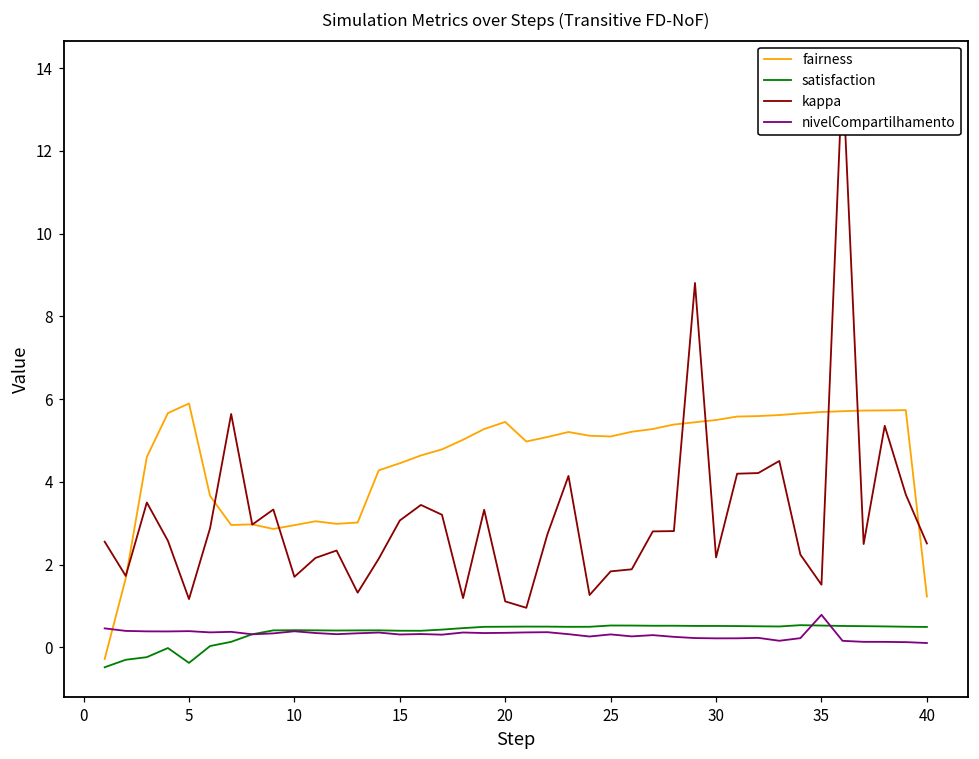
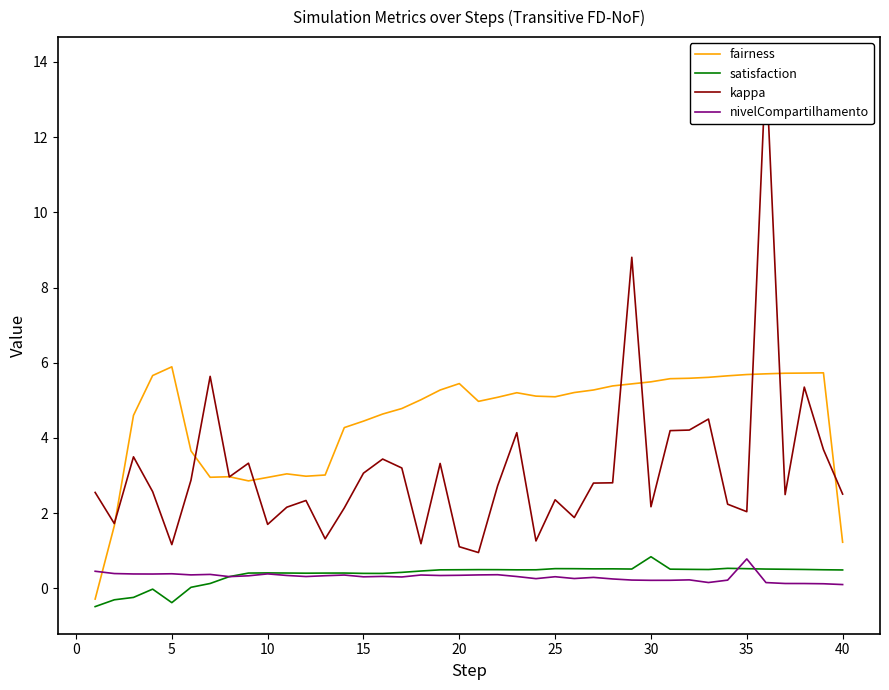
  {
    "fairness": {
      "5": 5.9,
      "10": 3.0,
      "15": 4.4,
      "20": 5.4,
      "25": 5.1,
      "30": 5.5,
      "35": 5.7,
      "40": 1.2
    },
    "satisfaction": {
      "5": -0.4,
      "15": 0.4,
      "20": 0.5,
      "25": 0.5,
-     "30": 0.5,
+     "30": 0.8,
      "35": 0.5,
      "40": 0.5
    },
    "kappa": {
      "5": 1.2,
      "10": 1.7,
      "15": 3.1,
      "20": 1.1,
-     "25": 1.8,
+     "25": 2.4,
      "30": 2.2,
-     "35": 1.5,
+     "35": 2.0,
      "40": 2.5
    },
    "nivelCompartilhamento": {
      "5": 0.4,
      "15": 0.3,
      "20": 0.3,
      "25": 0.3,
      "30": 0.2,
      "35": 0.8,
      "40": 0.1
    }
  }
